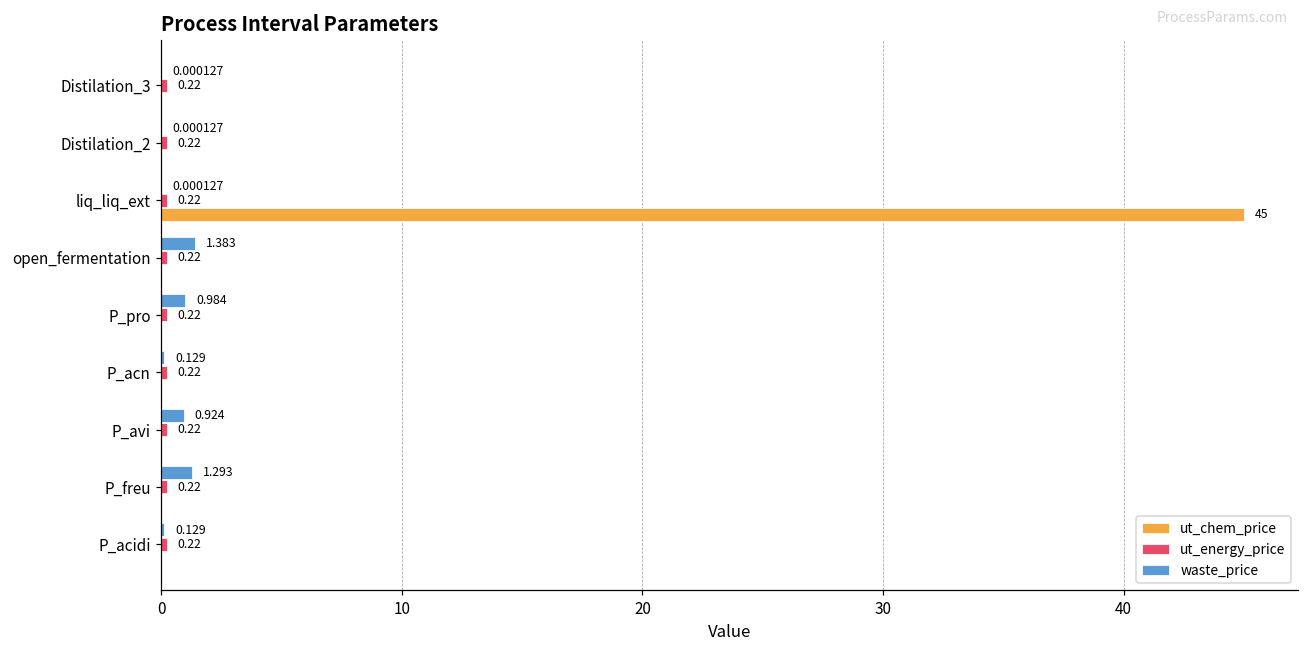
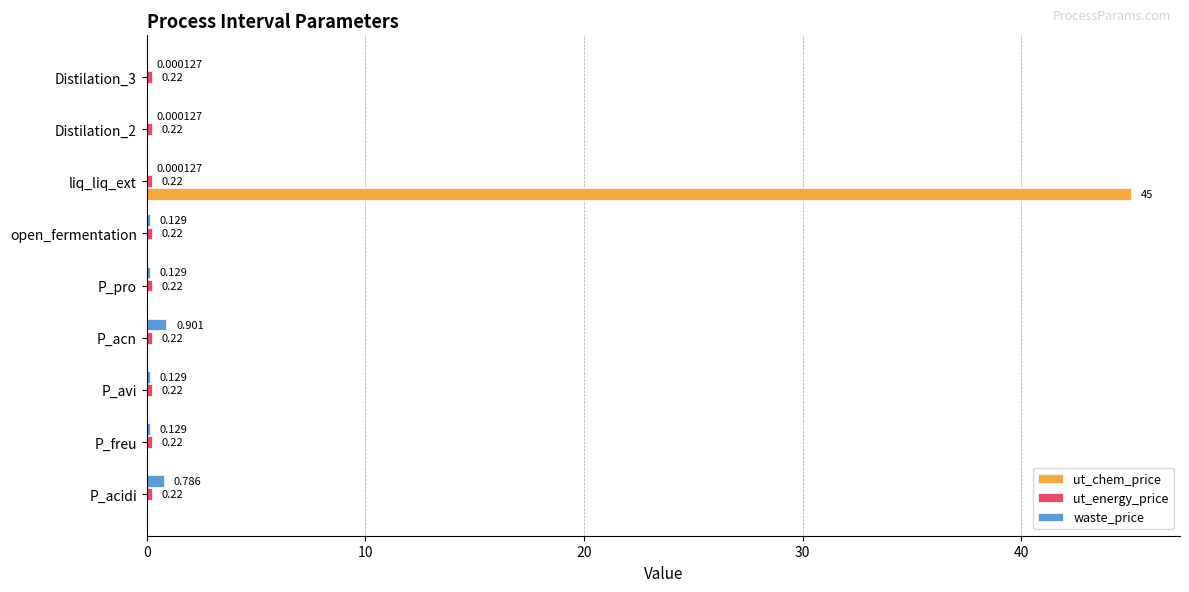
  {
    "ut_chem_price": {
      "liq_liq_ext": 45
    },
    "ut_energy_price": {
      "Distilation_3": 0.22,
      "Distilation_2": 0.22,
      "liq_liq_ext": 0.22,
      "open_fermentation": 0.22,
      "P_pro": 0.22,
      "P_acn": 0.22,
      "P_avi": 0.22,
      "P_freu": 0.22,
      "P_acidi": 0.22
    },
    "waste_price": {
      "Distilation_3": 0.000127,
      "Distilation_2": 0.000127,
      "liq_liq_ext": 0.000127,
-     "open_fermentation": 1.383,
-     "P_pro": 0.984,
-     "P_acn": 0.129,
-     "P_avi": 0.924,
-     "P_freu": 1.293,
-     "P_acidi": 0.129
+     "open_fermentation": 0.129,
+     "P_pro": 0.129,
+     "P_acn": 0.901,
+     "P_avi": 0.129,
+     "P_freu": 0.129,
+     "P_acidi": 0.786
    }
  }
